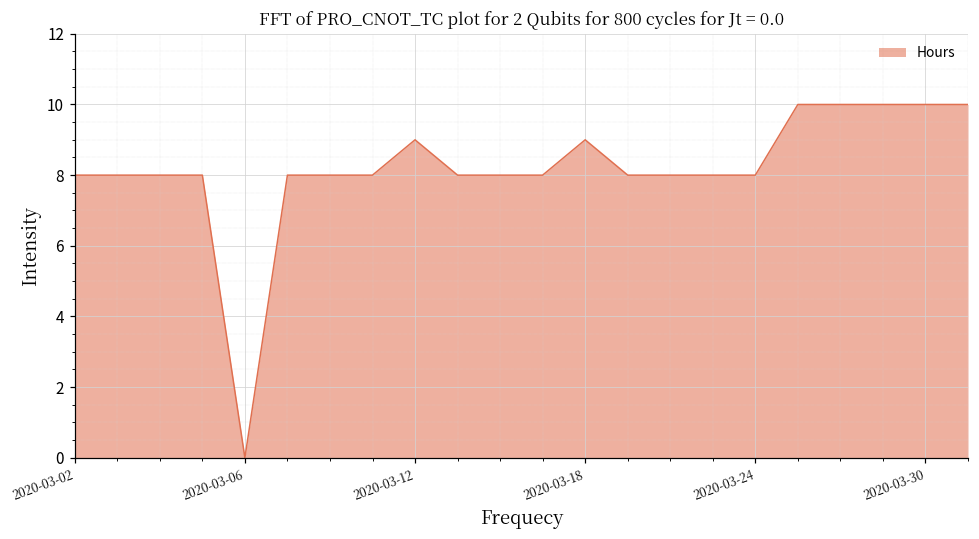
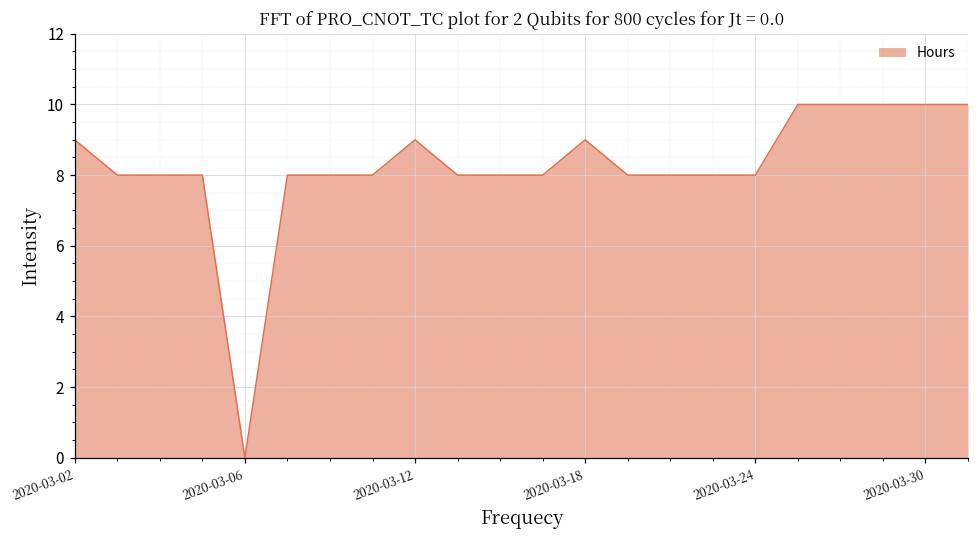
  {
-   "2020-03-02": 8,
+   "2020-03-02": 9,
    "2020-03-06": 0,
    "2020-03-12": 9,
    "2020-03-18": 9,
    "2020-03-24": 8,
    "2020-03-30": 10
  }
